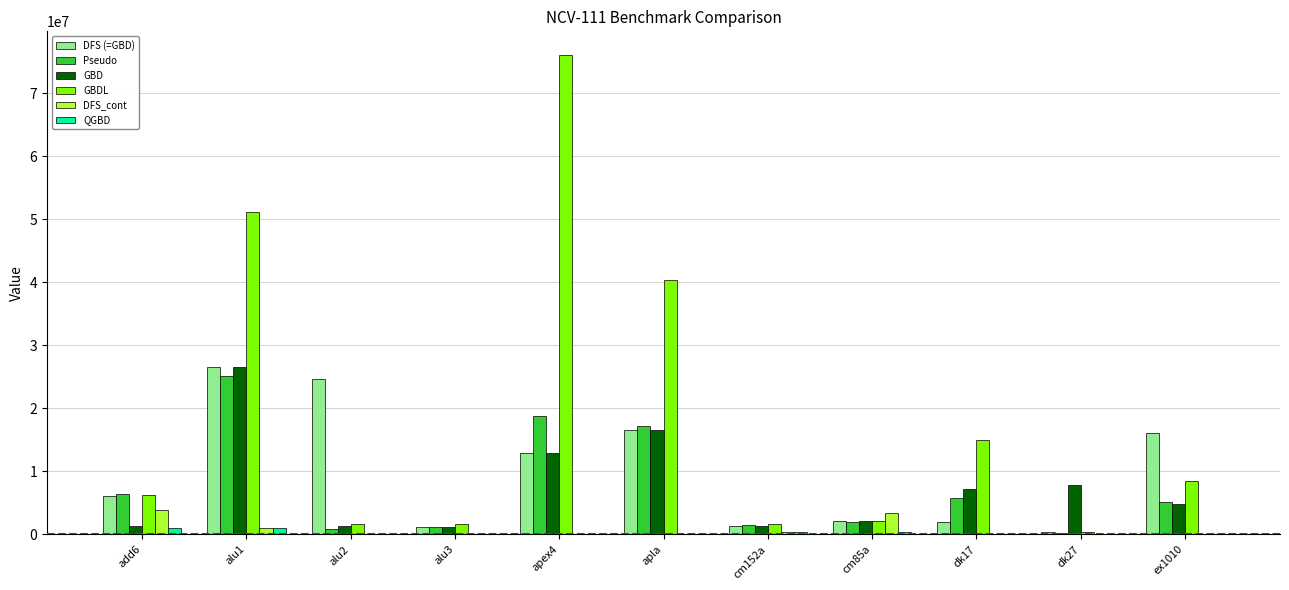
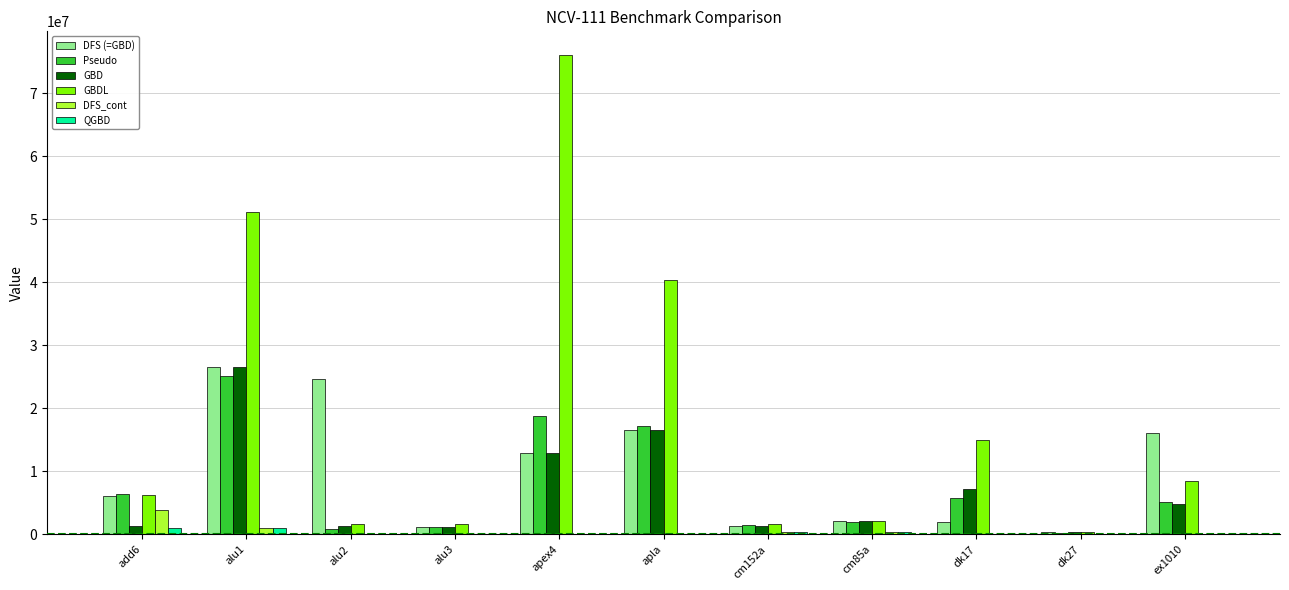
  {
    "DFS (=GBD)": {
      "add6": 6000000,
      "alu1": 26000000,
      "alu2": 25000000,
      "alu3": 1000000,
      "apex4": 13000000,
      "apla": 16000000,
      "cm152a": 1000000,
      "cm85a": 2000000,
      "dk17": 2000000,
      "ex1010": 16000000
    },
    "Pseudo": {
      "add6": 6000000,
      "alu1": 25000000,
      "alu2": 1000000,
      "alu3": 1000000,
      "apex4": 19000000,
      "apla": 17000000,
      "cm152a": 2000000,
      "cm85a": 2000000,
      "dk17": 6000000,
      "ex1010": 5000000
    },
    "GBD": {
      "add6": 1000000,
      "alu1": 26000000,
      "alu2": 1000000,
      "alu3": 1000000,
      "apex4": 13000000,
      "apla": 16000000,
      "cm152a": 1000000,
      "cm85a": 2000000,
      "dk17": 7000000,
-     "dk27": 8000000,
+     "dk27": 0,
      "ex1010": 5000000
    },
    "GBDL": {
      "add6": 6000000,
      "alu1": 51000000,
      "alu2": 2000000,
      "alu3": 2000000,
      "apex4": 76000000,
      "apla": 40000000,
      "cm152a": 2000000,
      "cm85a": 2000000,
      "dk17": 15000000,
      "ex1010": 8000000
    },
    "DFS_cont": {
      "add6": 4000000,
      "alu1": 1000000,
      "cm152a": 0,
-     "cm85a": 3000000
+     "cm85a": 0
    },
    "QGBD": {
      "add6": 1000000,
      "alu1": 1000000,
      "cm152a": 0
    }
  }
